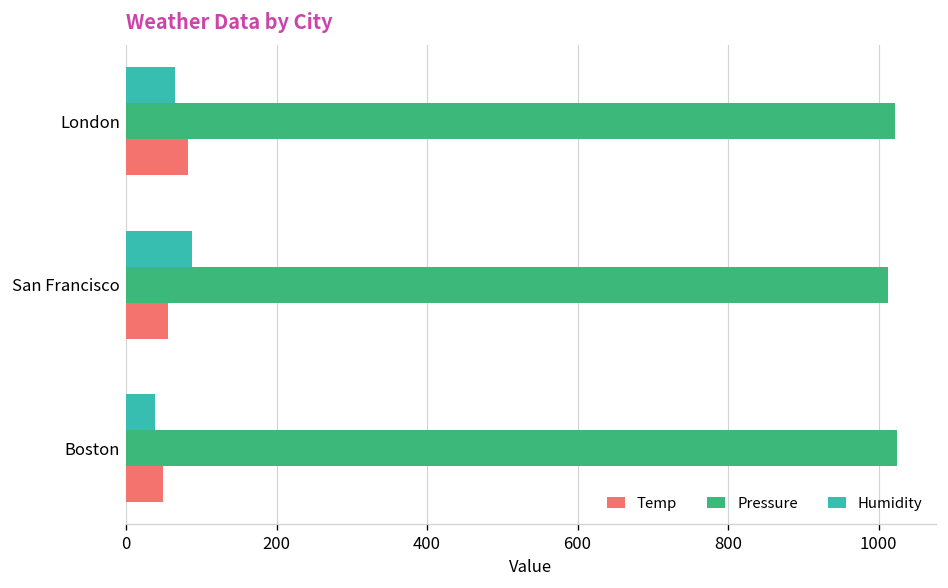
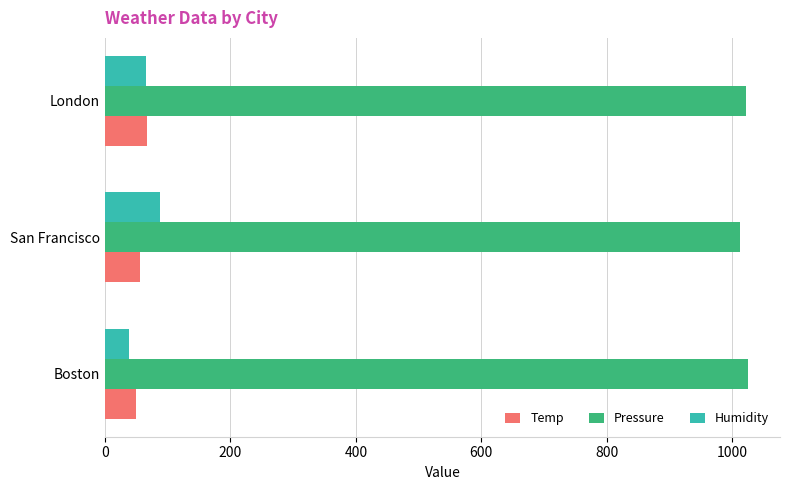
  {
    "Temp": {
-     "London": 80,
+     "London": 70,
      "San Francisco": 60,
      "Boston": 50
    }
  }
